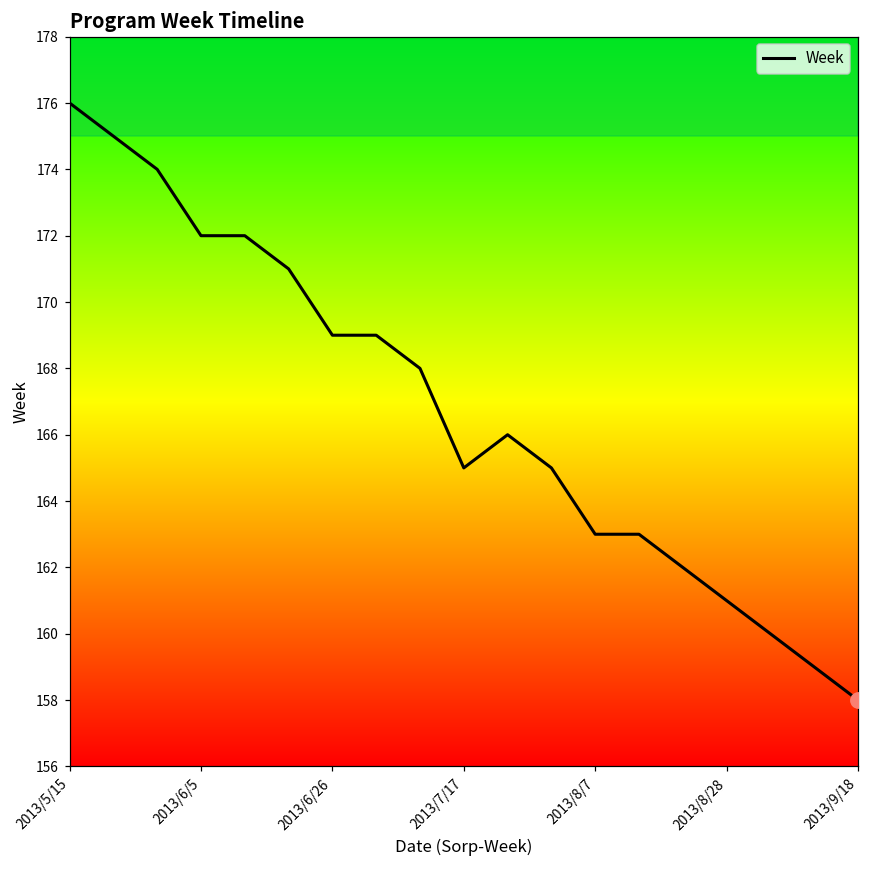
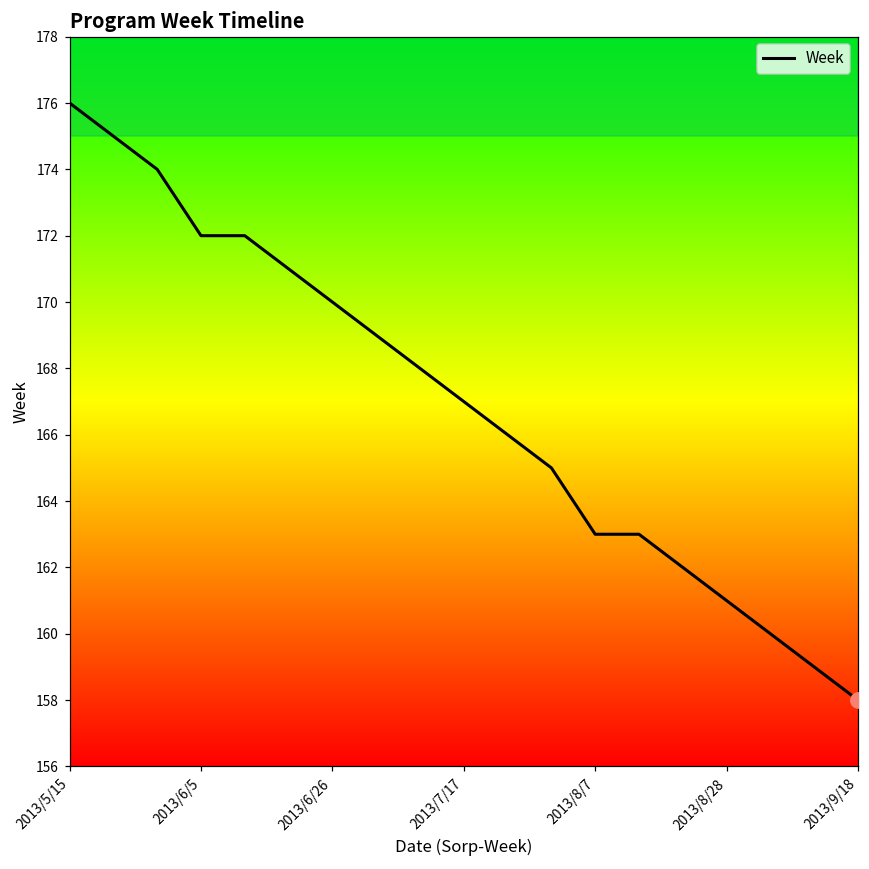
  {
    "Week": {
      "2013/6/5": 172,
-     "2013/6/26": 169,
-     "2013/7/17": 165,
+     "2013/6/26": 170,
+     "2013/7/17": 167,
      "2013/8/7": 163,
      "2013/8/28": 161
    }
  }
